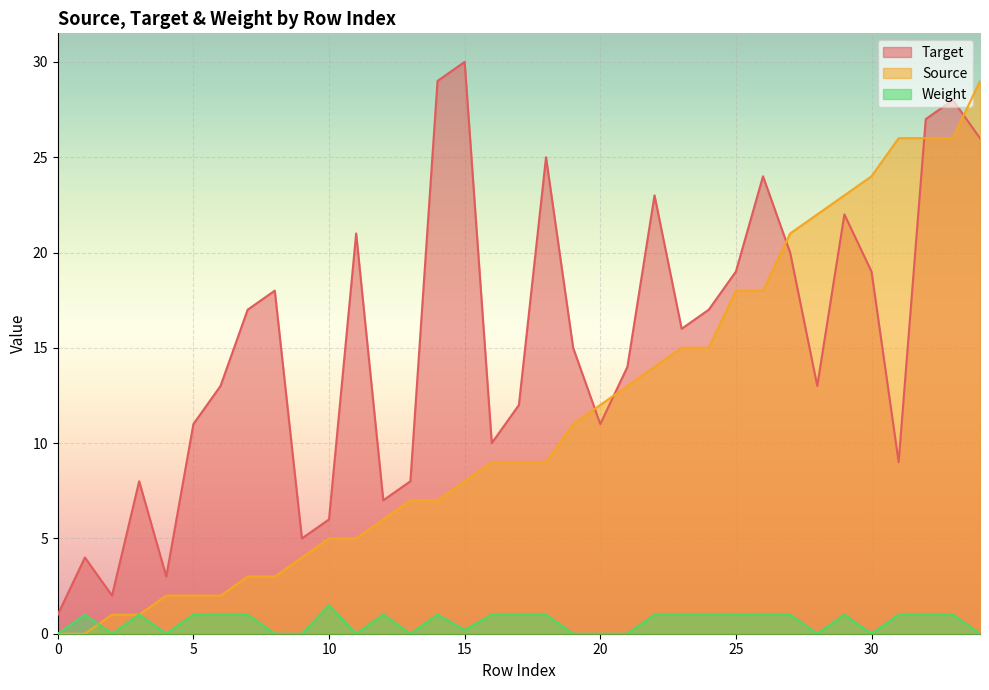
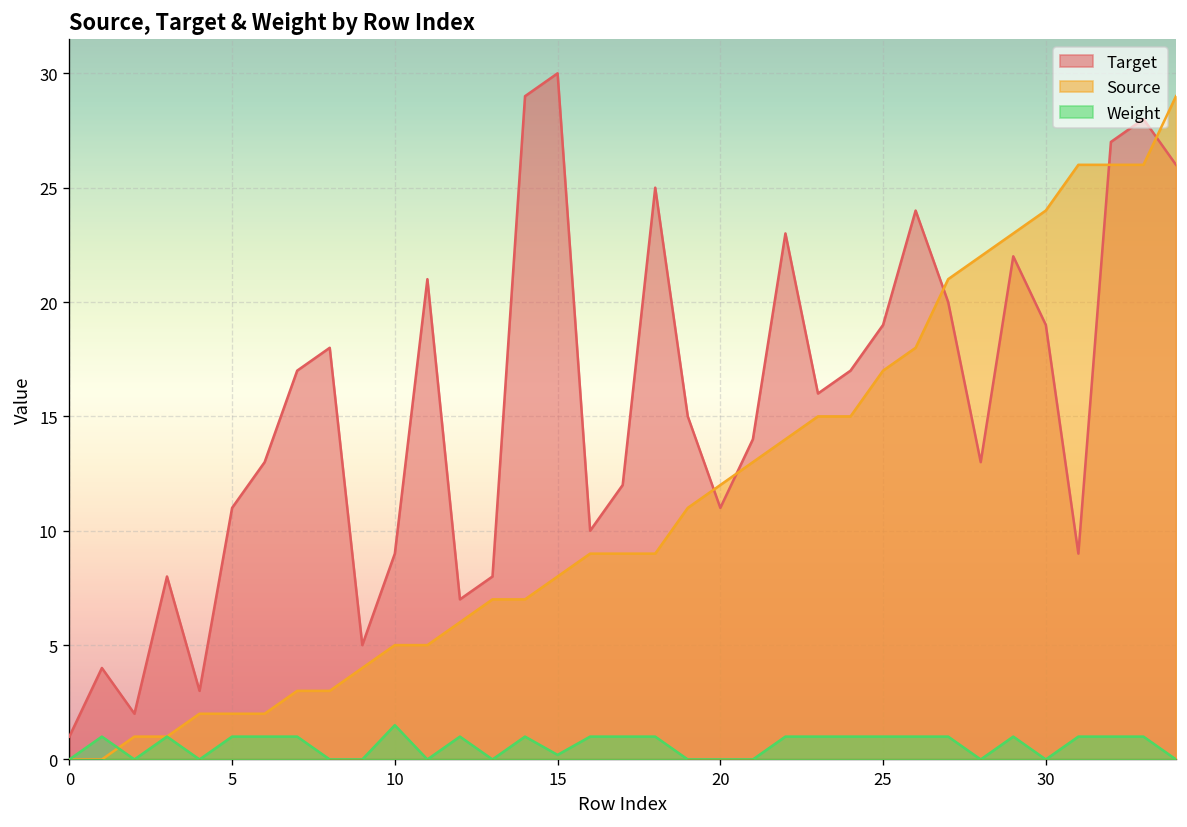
  {
    "Target": {
      "0": 1,
      "5": 11,
-     "10": 6,
+     "10": 9,
      "15": 30,
      "20": 11,
      "25": 19,
      "30": 19
    },
    "Source": {
      "5": 2,
      "10": 5,
      "15": 8,
      "20": 12,
-     "25": 18,
+     "25": 17,
      "30": 24
    },
    "Weight": {
      "5": 1,
      "10": 1.5,
      "15": 0.2,
      "20": 0,
      "25": 1,
      "30": 0
    }
  }
